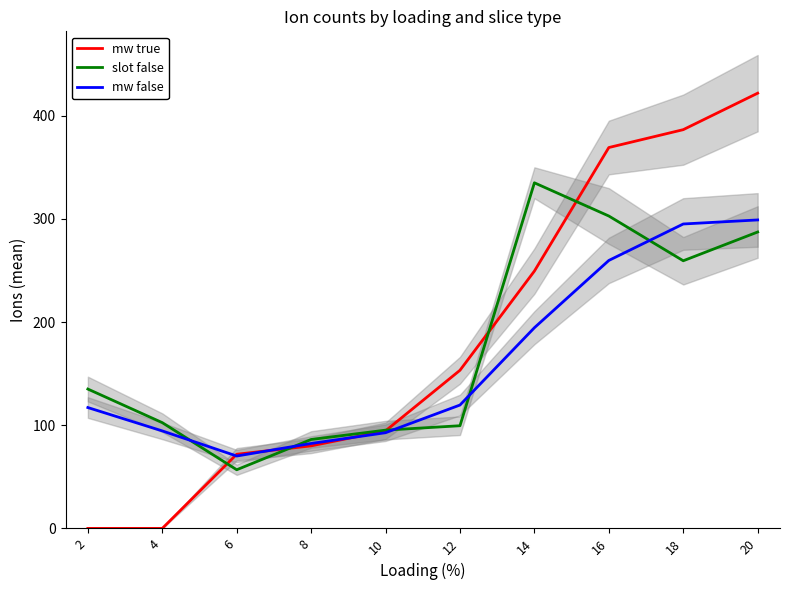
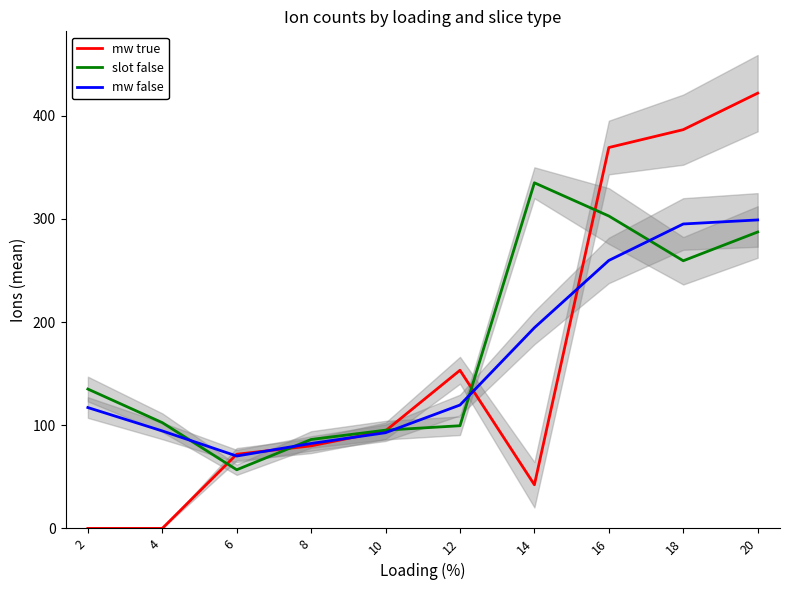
  {
    "mw true": {
      "12": 153,
-     "14": 249,
+     "14": 42,
      "16": 369,
      "18": 386,
      "20": 422
    },
    "slot false": {
      "2": 135,
      "6": 57,
      "12": 100,
      "14": 335,
      "16": 303,
      "18": 259,
      "20": 287
    },
    "mw false": {
      "2": 117,
      "4": 94,
      "12": 120,
      "14": 194,
      "16": 260,
      "18": 295,
      "20": 299
    }
  }
